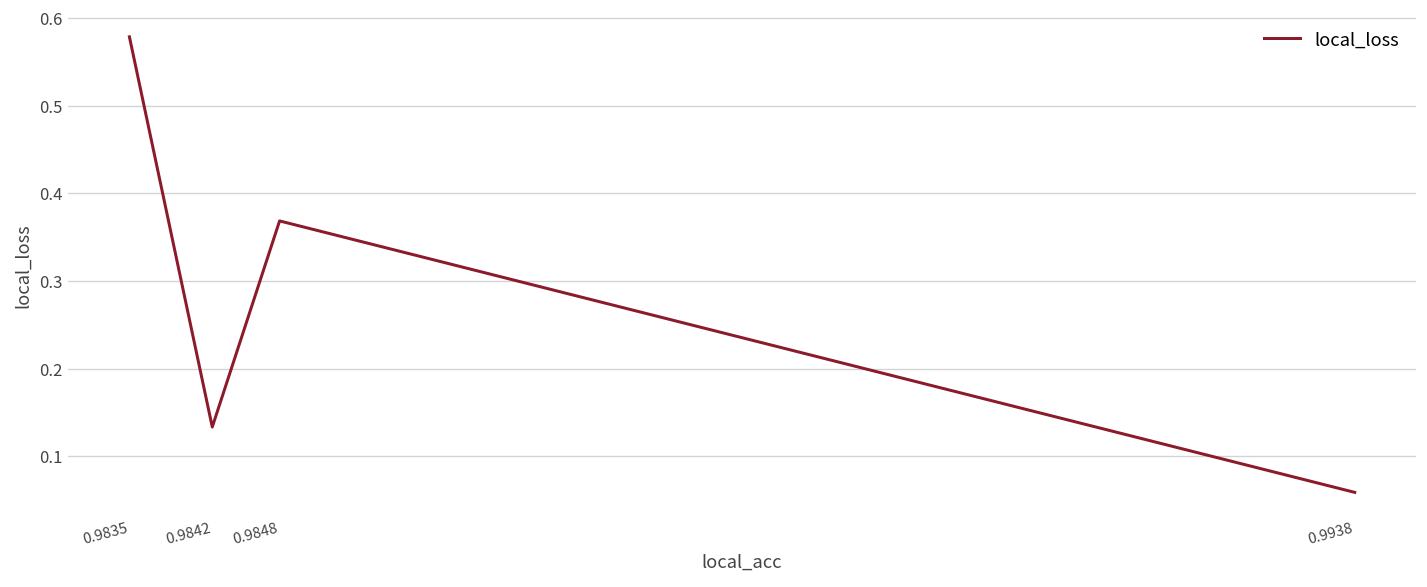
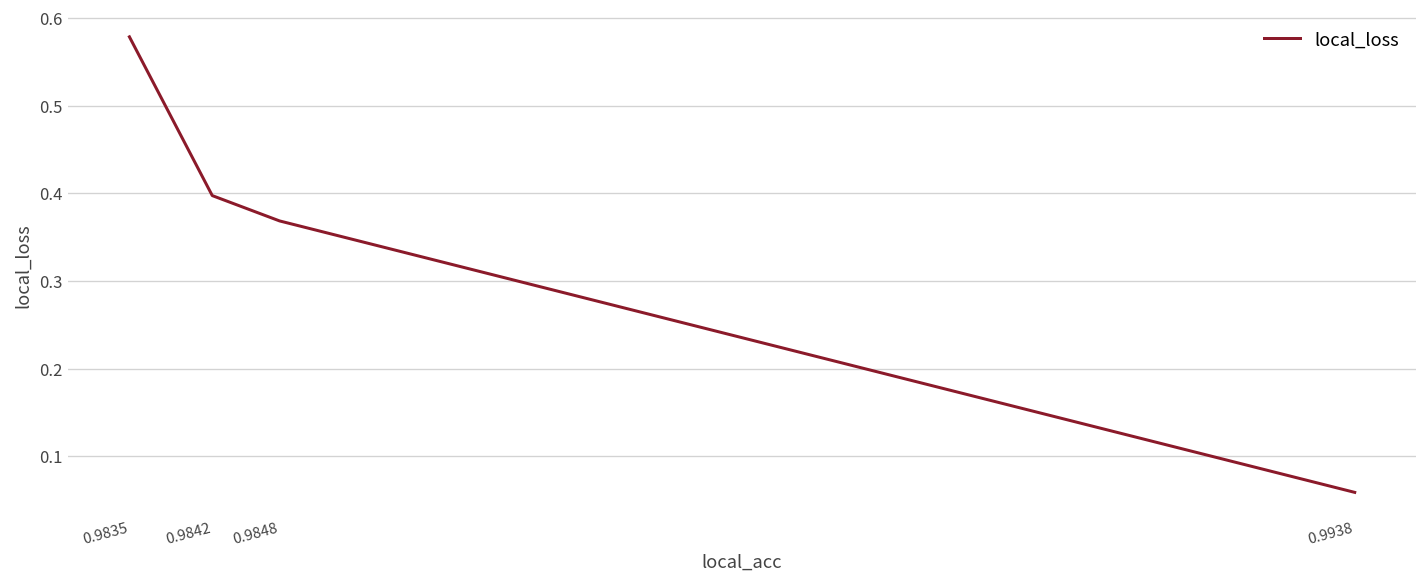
  {
    "0.9835": 0.58,
-   "0.9842": 0.13,
+   "0.9842": 0.40,
    "0.9848": 0.37,
    "0.9938": 0.06
  }
